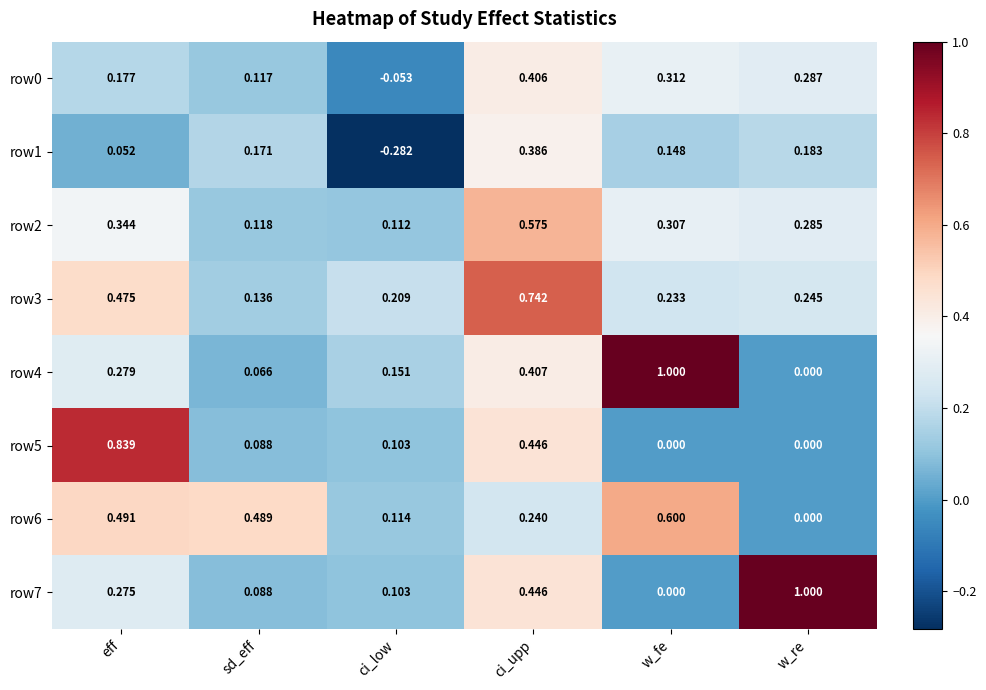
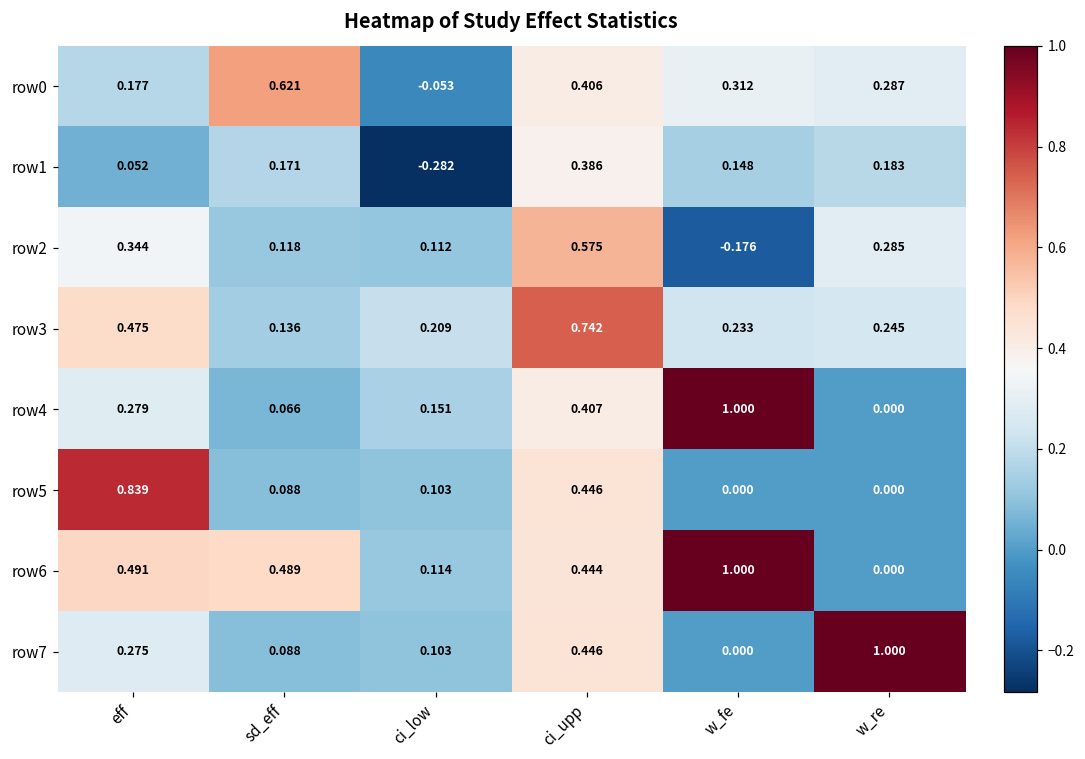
  {
    "row0": {
      "eff": 0.177,
-     "sd_eff": 0.117,
+     "sd_eff": 0.621,
      "ci_low": -0.053,
      "ci_upp": 0.406,
      "w_fe": 0.312,
      "w_re": 0.287
    },
    "row1": {
      "eff": 0.052,
      "sd_eff": 0.171,
      "ci_low": -0.282,
      "ci_upp": 0.386,
      "w_fe": 0.148,
      "w_re": 0.183
    },
    "row2": {
      "eff": 0.344,
      "sd_eff": 0.118,
      "ci_low": 0.112,
      "ci_upp": 0.575,
-     "w_fe": 0.307,
+     "w_fe": -0.176,
      "w_re": 0.285
    },
    "row3": {
      "eff": 0.475,
      "sd_eff": 0.136,
      "ci_low": 0.209,
      "ci_upp": 0.742,
      "w_fe": 0.233,
      "w_re": 0.245
    },
    "row4": {
      "eff": 0.279,
      "sd_eff": 0.066,
      "ci_low": 0.151,
      "ci_upp": 0.407,
      "w_fe": 1.000,
      "w_re": 0.000
    },
    "row5": {
      "eff": 0.839,
      "sd_eff": 0.088,
      "ci_low": 0.103,
      "ci_upp": 0.446,
      "w_fe": 0.000,
      "w_re": 0.000
    },
    "row6": {
      "eff": 0.491,
      "sd_eff": 0.489,
      "ci_low": 0.114,
-     "ci_upp": 0.240,
-     "w_fe": 0.600,
+     "ci_upp": 0.444,
+     "w_fe": 1.000,
      "w_re": 0.000
    },
    "row7": {
      "eff": 0.275,
      "sd_eff": 0.088,
      "ci_low": 0.103,
      "ci_upp": 0.446,
      "w_fe": 0.000,
      "w_re": 1.000
    }
  }
